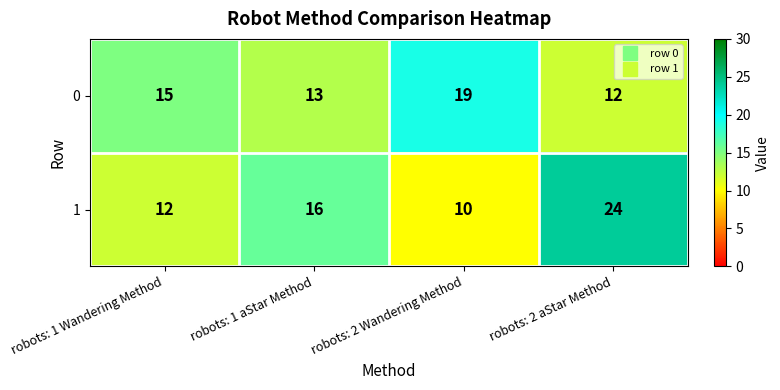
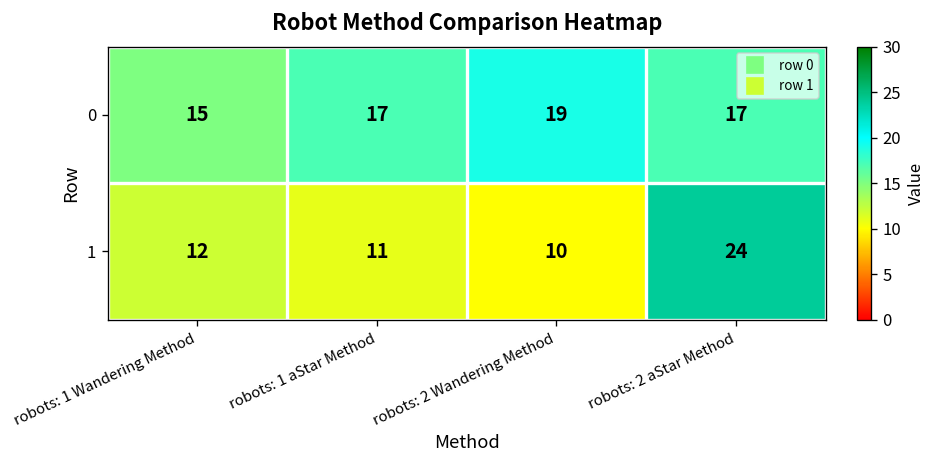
  {
    "0": {
      "robots: 1 Wandering Method": 15,
-     "robots: 1 aStar Method": 13,
+     "robots: 1 aStar Method": 17,
      "robots: 2 Wandering Method": 19,
-     "robots: 2 aStar Method": 12
+     "robots: 2 aStar Method": 17
    },
    "1": {
      "robots: 1 Wandering Method": 12,
-     "robots: 1 aStar Method": 16,
+     "robots: 1 aStar Method": 11,
      "robots: 2 Wandering Method": 10,
      "robots: 2 aStar Method": 24
    }
  }
